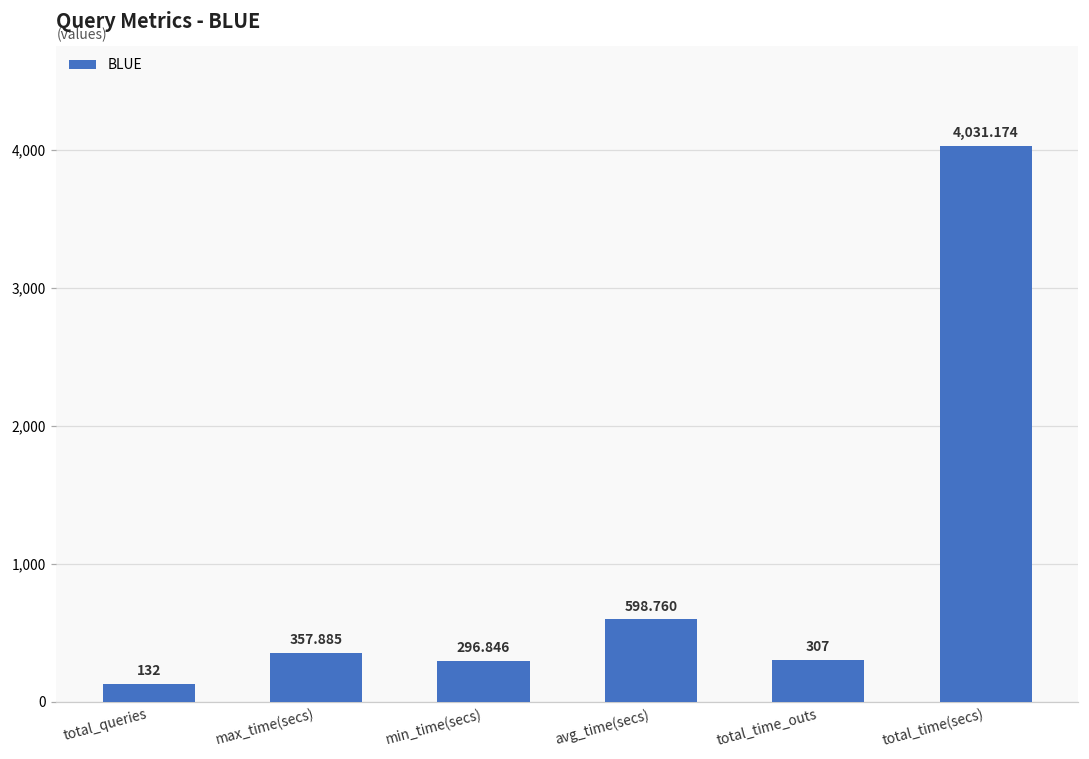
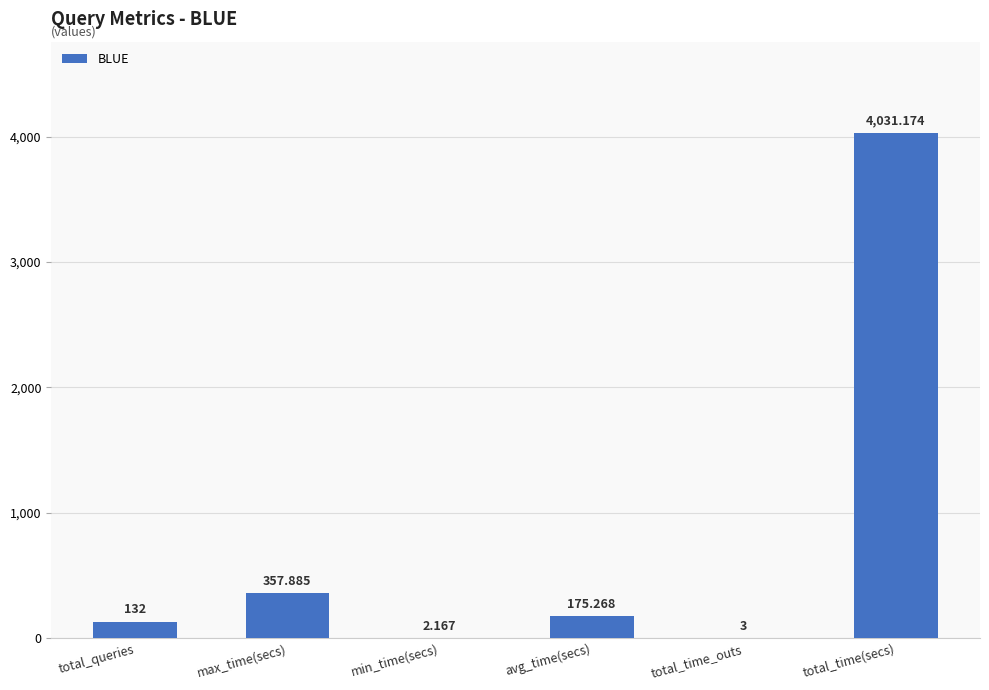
  {
    "total_queries": "132",
    "max_time(secs)": "357.885",
-   "min_time(secs)": "296.846",
-   "avg_time(secs)": "598.760",
-   "total_time_outs": "307",
+   "min_time(secs)": "2.167",
+   "avg_time(secs)": "175.268",
+   "total_time_outs": "3",
    "total_time(secs)": "4,031.174"
  }
